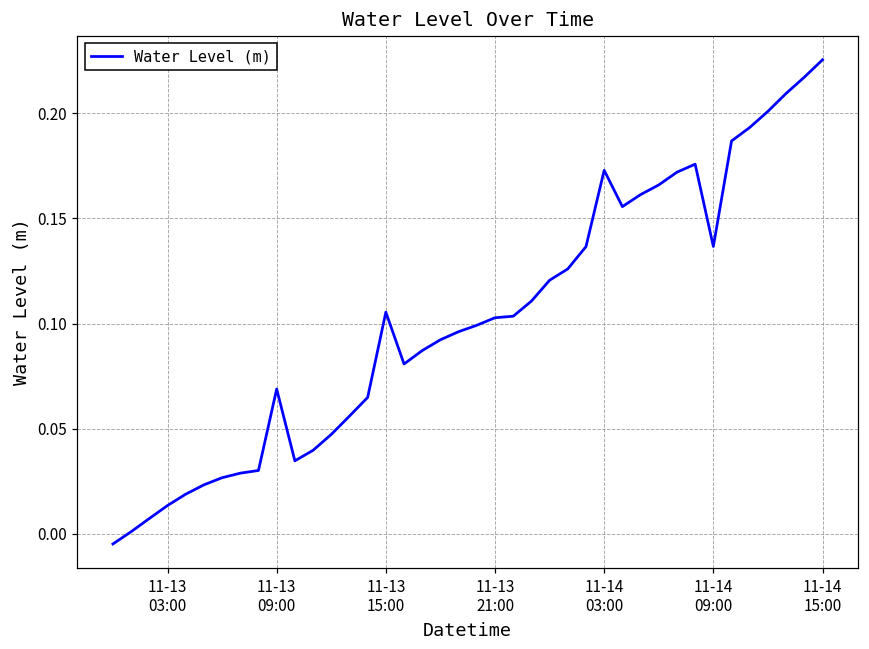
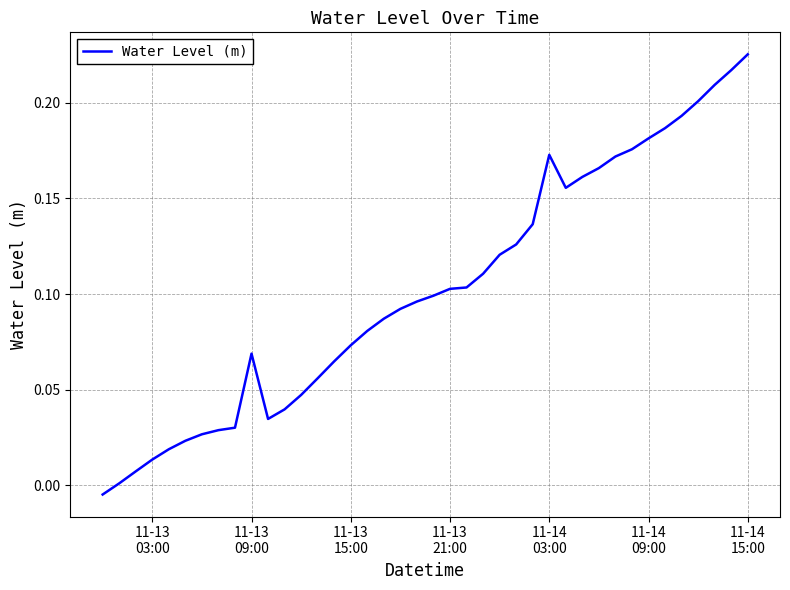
  {
    "11-13 03:00": 0.013,
    "11-13 09:00": 0.069,
-   "11-13 15:00": 0.105,
+   "11-13 15:00": 0.073,
    "11-13 21:00": 0.103,
    "11-14 03:00": 0.173,
-   "11-14 09:00": 0.137,
+   "11-14 09:00": 0.181,
    "11-14 15:00": 0.225
  }
